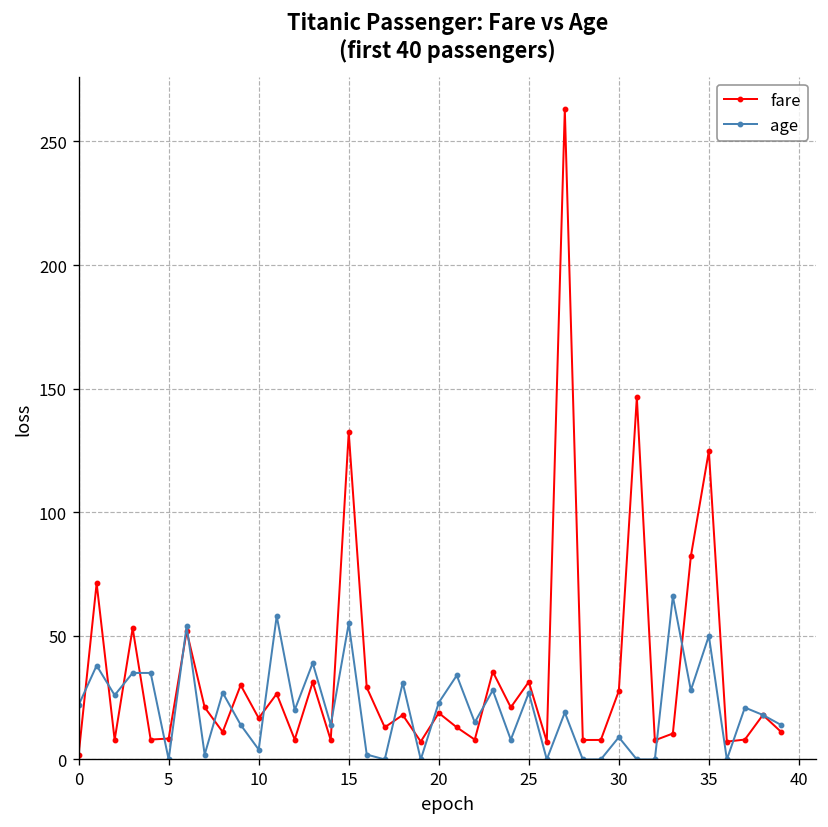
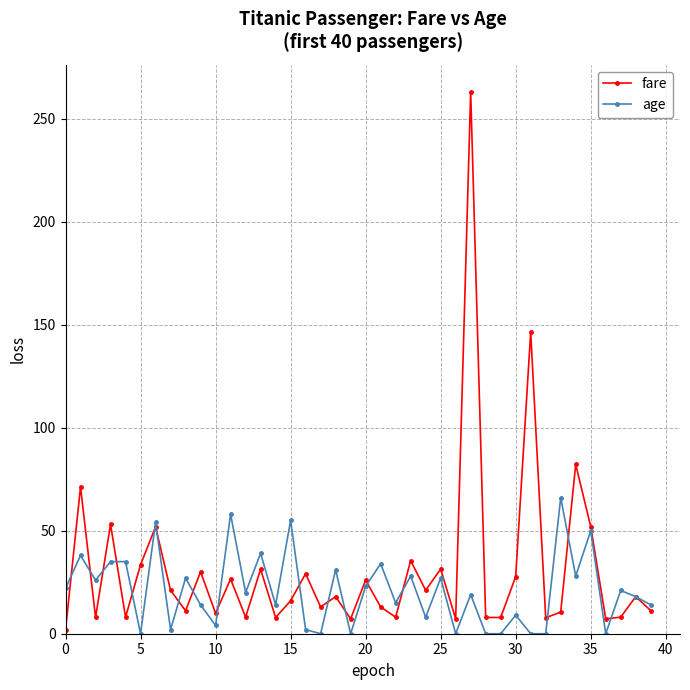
  {
    "fare": {
      "0": 2,
-     "5": 8,
-     "10": 17,
-     "15": 132,
-     "20": 19,
+     "5": 33,
+     "10": 10,
+     "15": 16,
+     "20": 26,
      "25": 31,
      "30": 28,
-     "35": 125
+     "35": 52
    },
    "age": {
      "0": 22,
      "5": 0,
      "10": 4,
      "15": 55,
      "20": 23,
      "25": 27,
      "30": 9,
      "35": 50
    }
  }
